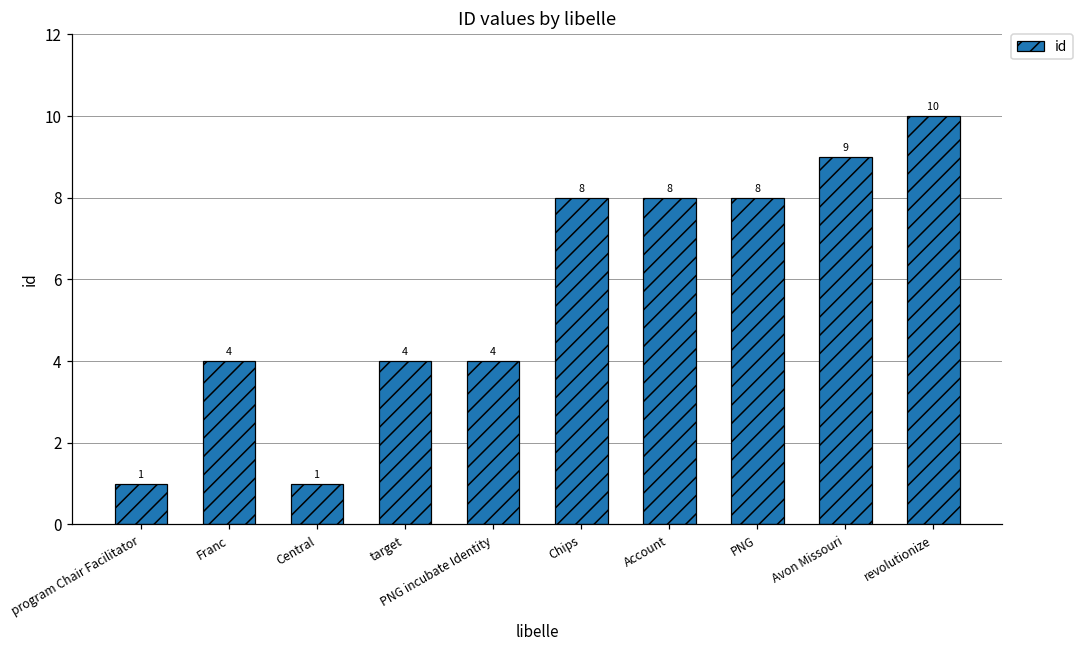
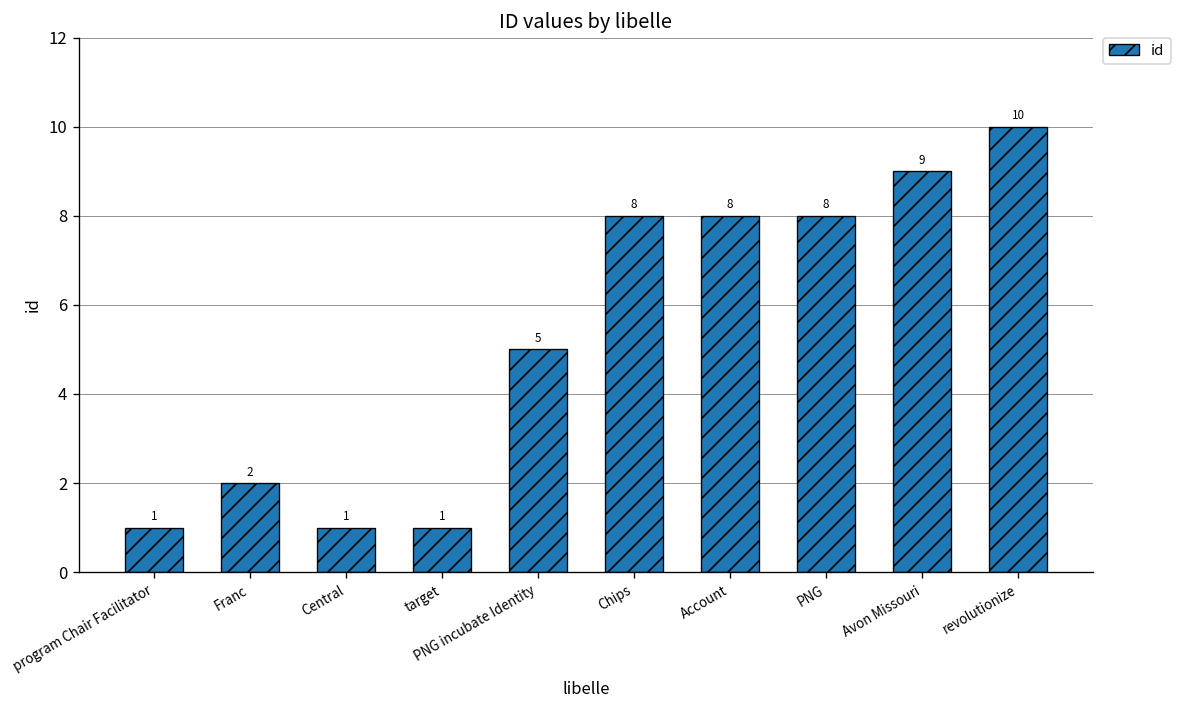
  {
    "program Chair Facilitator": 1,
-   "Franc": 4,
+   "Franc": 2,
    "Central": 1,
-   "target": 4,
-   "PNG incubate Identity": 4,
+   "target": 1,
+   "PNG incubate Identity": 5,
    "Chips": 8,
    "Account": 8,
    "PNG": 8,
    "Avon Missouri": 9,
    "revolutionize": 10
  }
